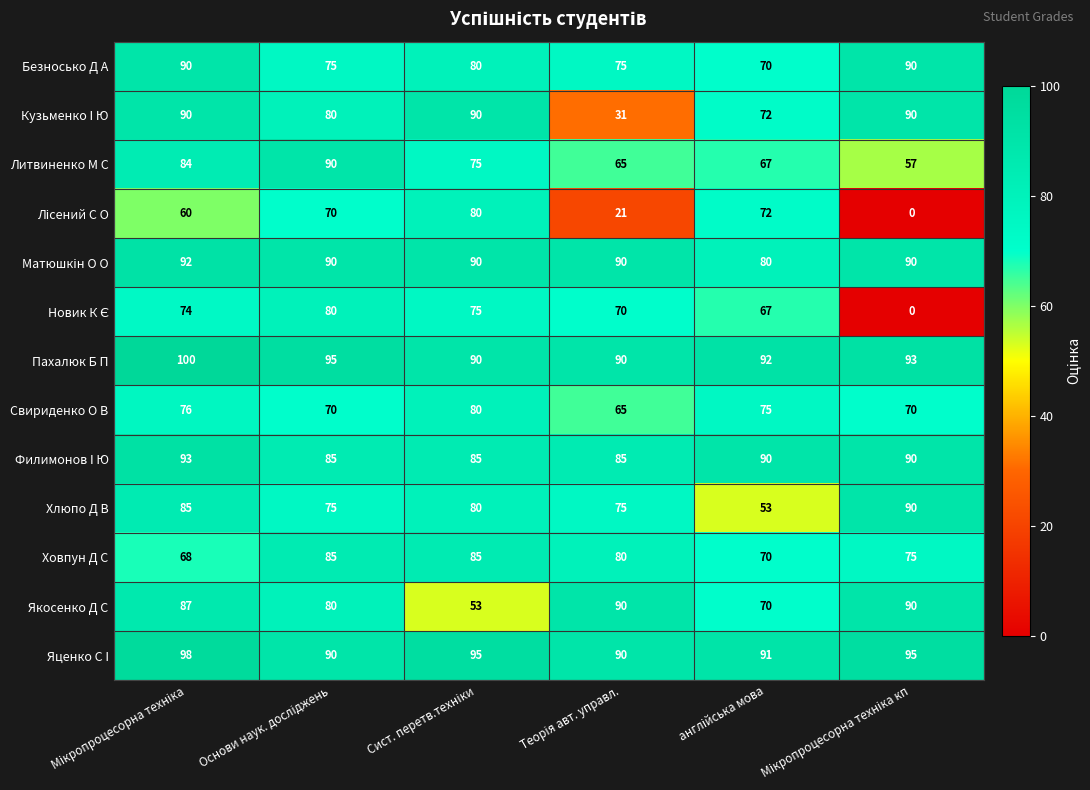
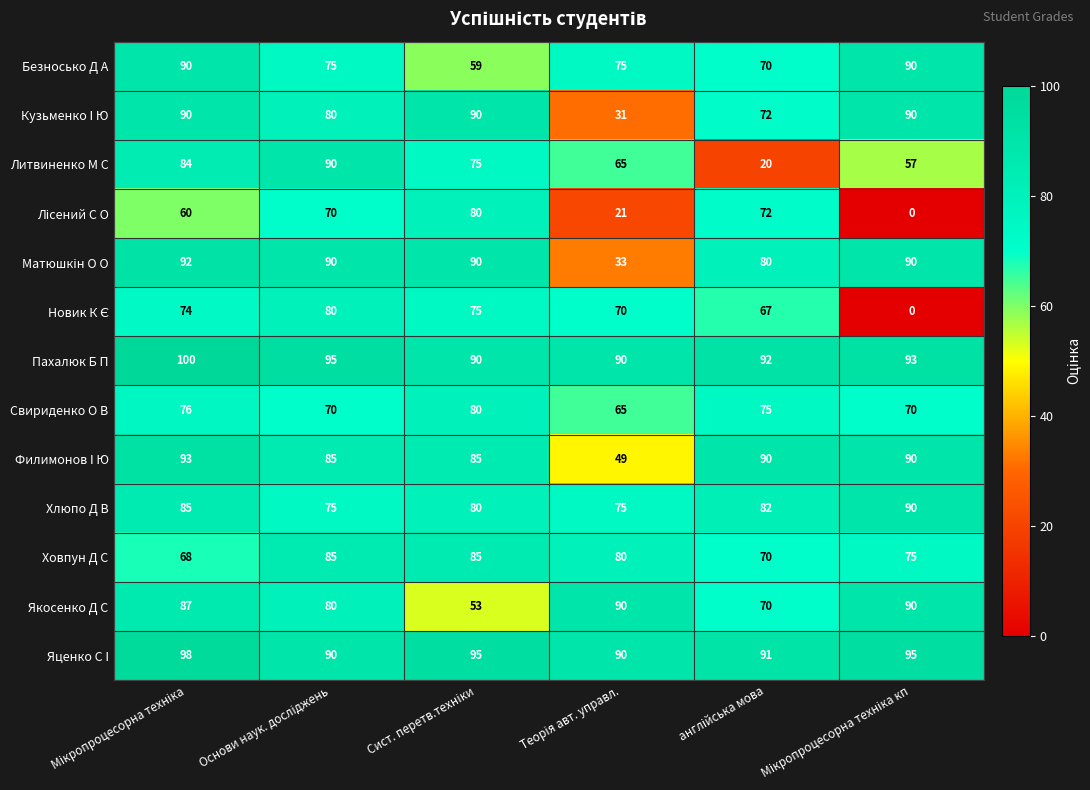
  {
    "Безносько Д А": {
      "Мікропроцесорна техніка": 90,
      "Основи наук. досліджень": 75,
-     "Сист. перетв.техніки": 80,
+     "Сист. перетв.техніки": 59,
      "Теорія авт. управл.": 75,
      "англійська мова": 70,
      "Мікропроцесорна техніка кп": 90
    },
    "Кузьменко І Ю": {
      "Мікропроцесорна техніка": 90,
      "Основи наук. досліджень": 80,
      "Сист. перетв.техніки": 90,
      "Теорія авт. управл.": 31,
      "англійська мова": 72,
      "Мікропроцесорна техніка кп": 90
    },
    "Литвиненко М С": {
      "Мікропроцесорна техніка": 84,
      "Основи наук. досліджень": 90,
      "Сист. перетв.техніки": 75,
      "Теорія авт. управл.": 65,
-     "англійська мова": 67,
+     "англійська мова": 20,
      "Мікропроцесорна техніка кп": 57
    },
    "Лісений С О": {
      "Мікропроцесорна техніка": 60,
      "Основи наук. досліджень": 70,
      "Сист. перетв.техніки": 80,
      "Теорія авт. управл.": 21,
      "англійська мова": 72,
      "Мікропроцесорна техніка кп": 0
    },
    "Матюшкін О О": {
      "Мікропроцесорна техніка": 92,
      "Основи наук. досліджень": 90,
      "Сист. перетв.техніки": 90,
-     "Теорія авт. управл.": 90,
+     "Теорія авт. управл.": 33,
      "англійська мова": 80,
      "Мікропроцесорна техніка кп": 90
    },
    "Новик К Є": {
      "Мікропроцесорна техніка": 74,
      "Основи наук. досліджень": 80,
      "Сист. перетв.техніки": 75,
      "Теорія авт. управл.": 70,
      "англійська мова": 67,
      "Мікропроцесорна техніка кп": 0
    },
    "Пахалюк Б П": {
      "Мікропроцесорна техніка": 100,
      "Основи наук. досліджень": 95,
      "Сист. перетв.техніки": 90,
      "Теорія авт. управл.": 90,
      "англійська мова": 92,
      "Мікропроцесорна техніка кп": 93
    },
    "Свириденко О В": {
      "Мікропроцесорна техніка": 76,
      "Основи наук. досліджень": 70,
      "Сист. перетв.техніки": 80,
      "Теорія авт. управл.": 65,
      "англійська мова": 75,
      "Мікропроцесорна техніка кп": 70
    },
    "Филимонов І Ю": {
      "Мікропроцесорна техніка": 93,
      "Основи наук. досліджень": 85,
      "Сист. перетв.техніки": 85,
-     "Теорія авт. управл.": 85,
+     "Теорія авт. управл.": 49,
      "англійська мова": 90,
      "Мікропроцесорна техніка кп": 90
    },
    "Хлюпо Д В": {
      "Мікропроцесорна техніка": 85,
      "Основи наук. досліджень": 75,
      "Сист. перетв.техніки": 80,
      "Теорія авт. управл.": 75,
-     "англійська мова": 53,
+     "англійська мова": 82,
      "Мікропроцесорна техніка кп": 90
    },
    "Ховпун Д С": {
      "Мікропроцесорна техніка": 68,
      "Основи наук. досліджень": 85,
      "Сист. перетв.техніки": 85,
      "Теорія авт. управл.": 80,
      "англійська мова": 70,
      "Мікропроцесорна техніка кп": 75
    },
    "Якосенко Д С": {
      "Мікропроцесорна техніка": 87,
      "Основи наук. досліджень": 80,
      "Сист. перетв.техніки": 53,
      "Теорія авт. управл.": 90,
      "англійська мова": 70,
      "Мікропроцесорна техніка кп": 90
    },
    "Яценко С І": {
      "Мікропроцесорна техніка": 98,
      "Основи наук. досліджень": 90,
      "Сист. перетв.техніки": 95,
      "Теорія авт. управл.": 90,
      "англійська мова": 91,
      "Мікропроцесорна техніка кп": 95
    }
  }
